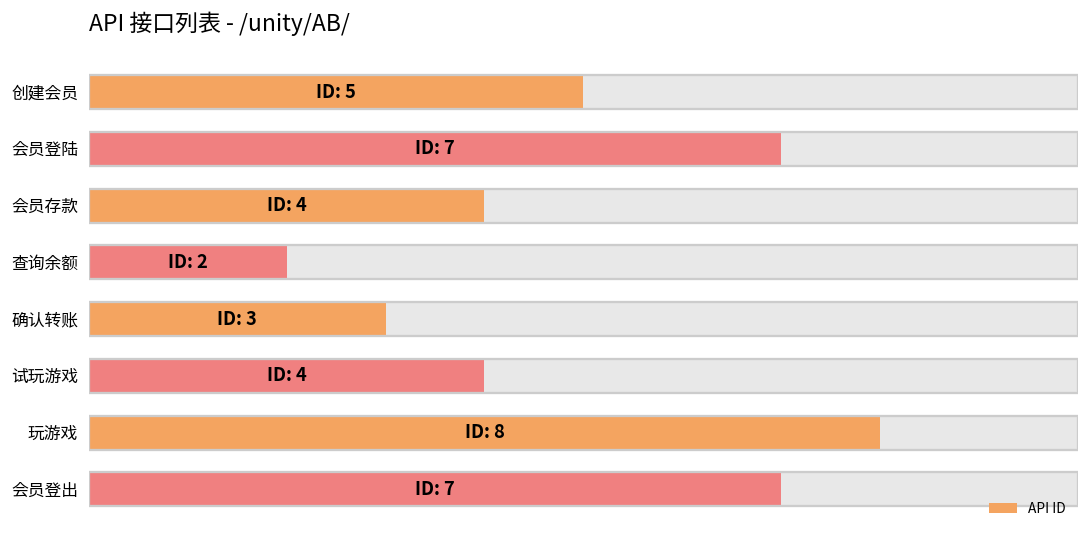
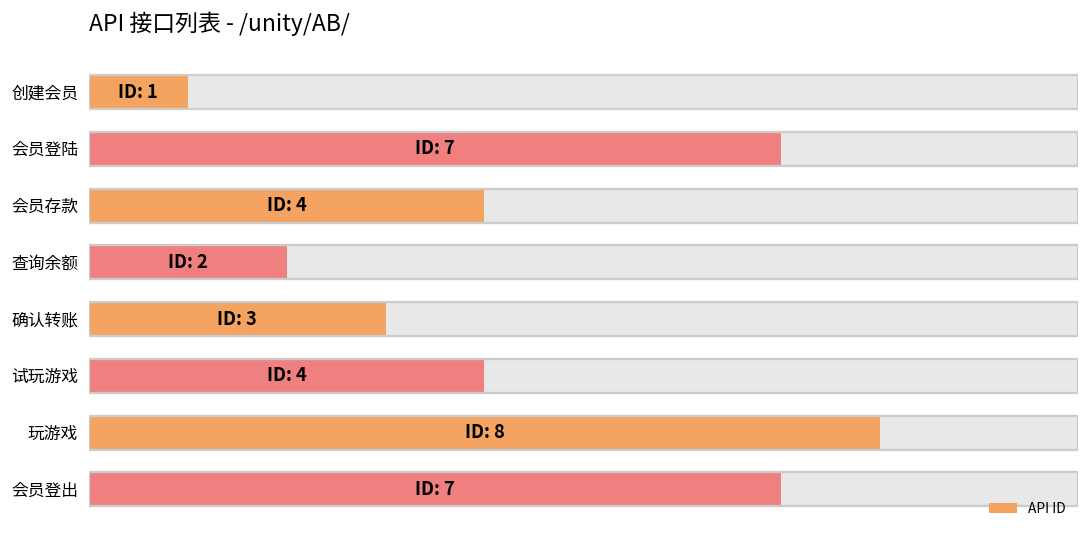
  {
    "API ID": {
-     "创建会员": 5
+     "创建会员": 1
    }
  }
